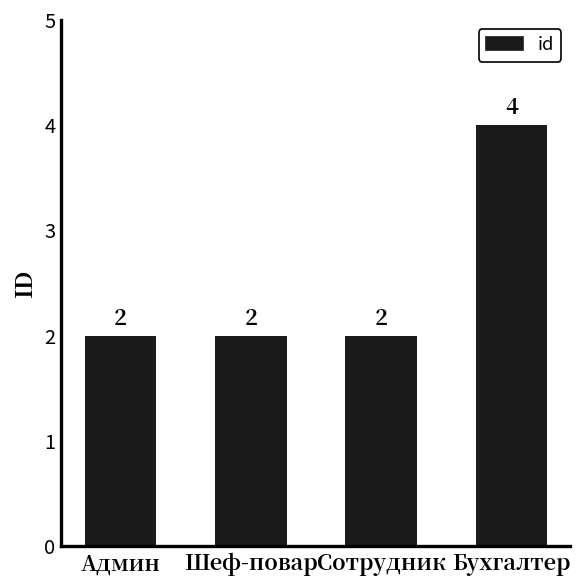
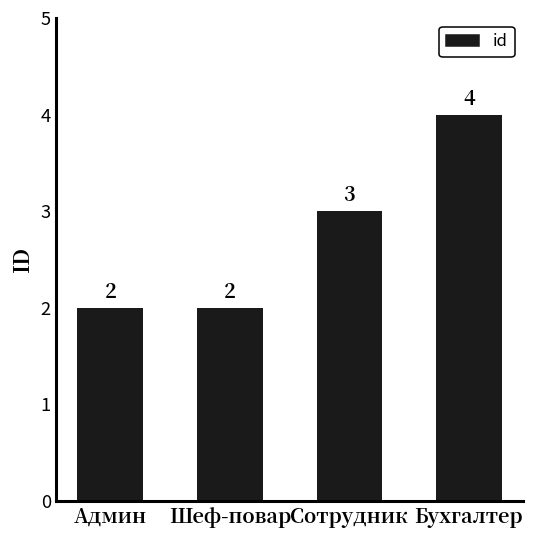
  {
    "Админ": 2,
    "Шеф-повар": 2,
-   "Сотрудник": 2,
+   "Сотрудник": 3,
    "Бухгалтер": 4
  }
